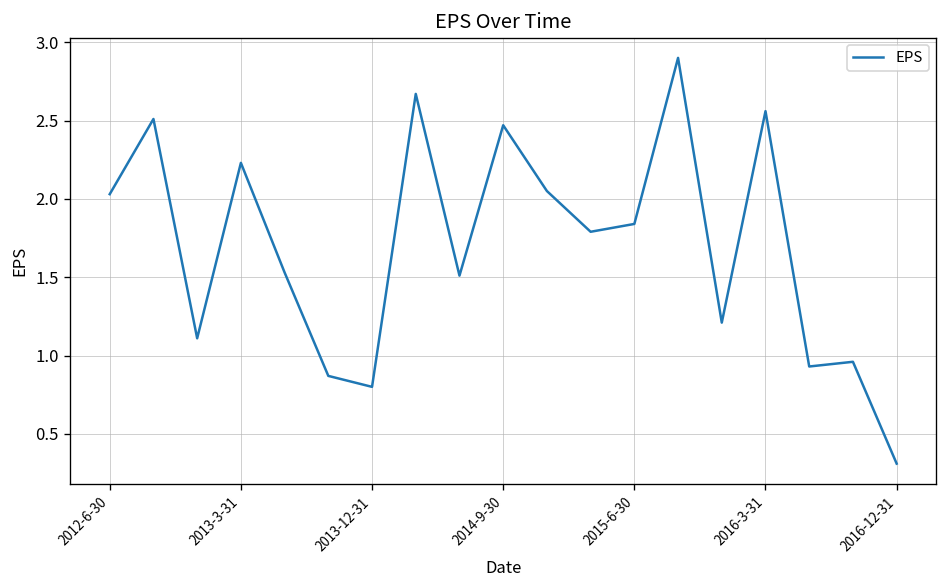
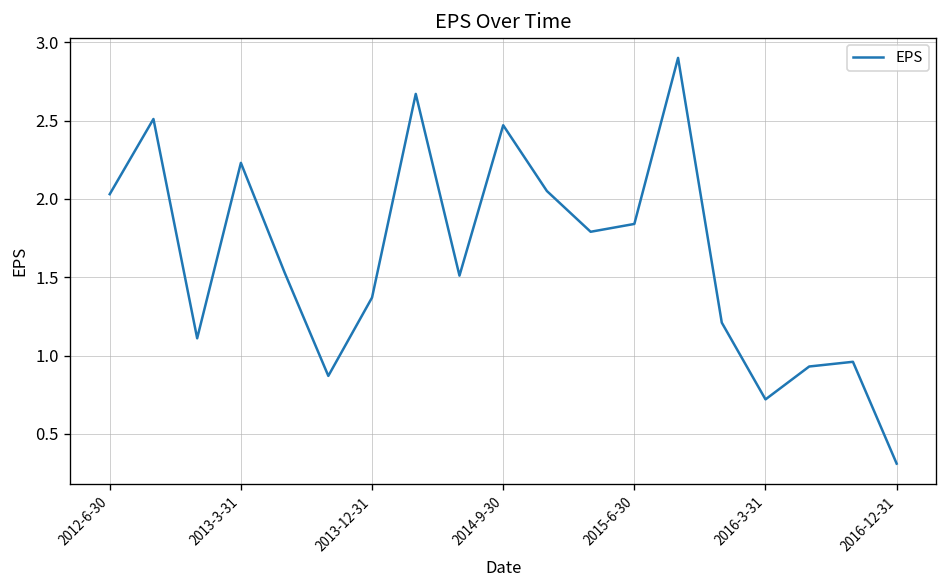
  {
    "2012-6-30": 2.03,
    "2013-3-31": 2.23,
-   "2013-12-31": 0.80,
+   "2013-12-31": 1.37,
    "2014-9-30": 2.47,
    "2015-6-30": 1.84,
-   "2016-3-31": 2.56,
+   "2016-3-31": 0.72,
    "2016-12-31": 0.31
  }
